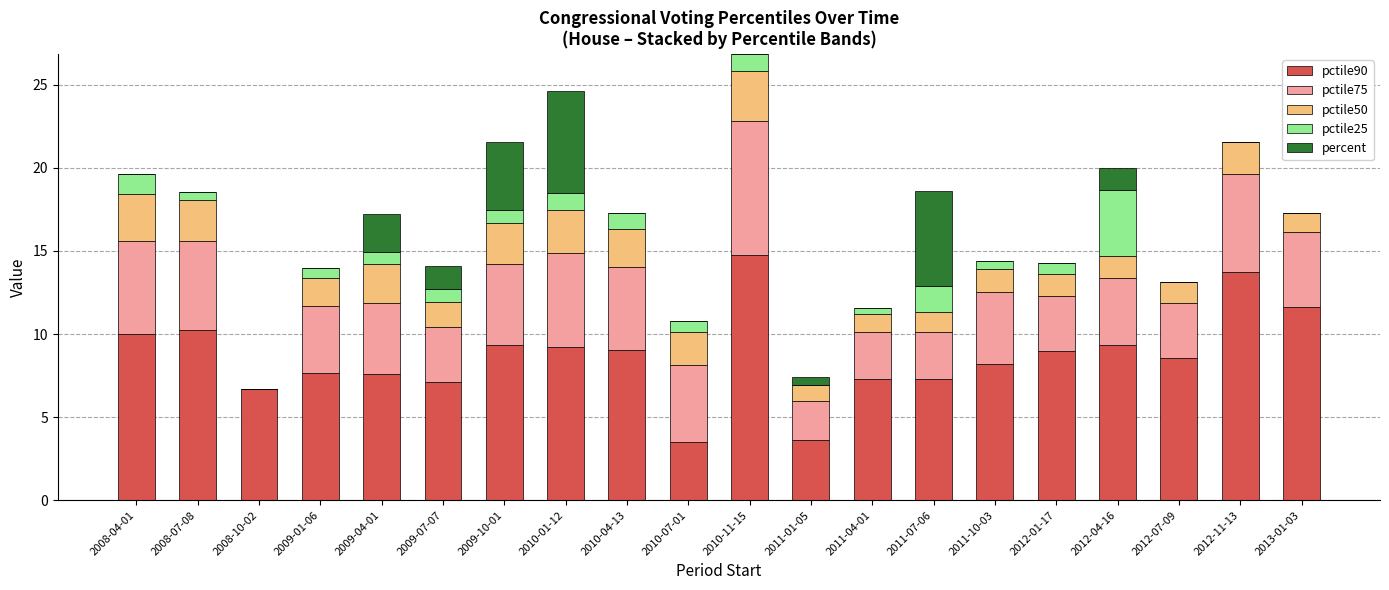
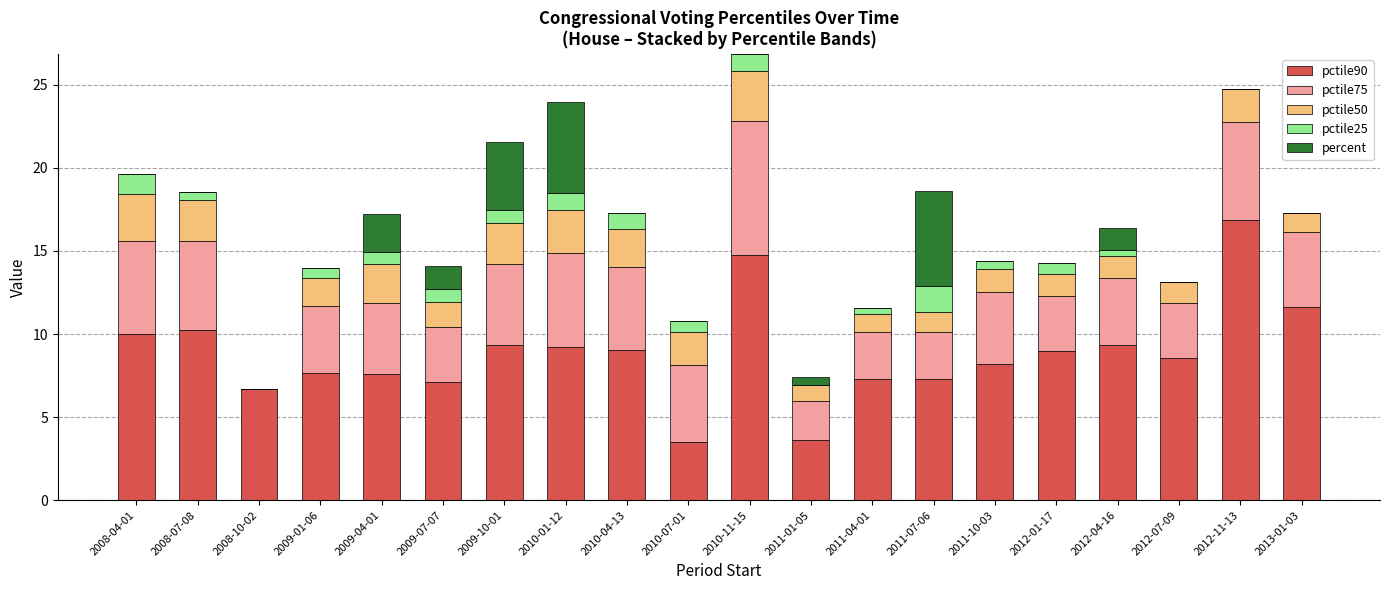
  {
    "pctile90": {
      "2008-04-01": 10.0,
      "2008-07-08": 10.2,
      "2008-10-02": 6.7,
      "2009-01-06": 7.6,
      "2009-04-01": 7.6,
      "2009-07-07": 7.1,
      "2009-10-01": 9.3,
      "2010-01-12": 9.2,
      "2010-04-13": 9.0,
      "2010-07-01": 3.5,
      "2010-11-15": 14.7,
      "2011-01-05": 3.6,
      "2011-04-01": 7.3,
      "2011-07-06": 7.3,
      "2011-10-03": 8.2,
      "2012-01-17": 9.0,
      "2012-04-16": 9.4,
      "2012-07-09": 8.6,
-     "2012-11-13": 13.7,
+     "2012-11-13": 16.9,
      "2013-01-03": 11.7
    },
    "pctile25": {
      "2008-04-01": 1.2,
      "2008-07-08": 0.5,
      "2008-10-02": 0.0,
      "2009-01-06": 0.6,
      "2009-04-01": 0.7,
      "2009-07-07": 0.7,
      "2009-10-01": 0.8,
      "2010-01-12": 1.0,
      "2010-04-13": 0.9,
      "2010-07-01": 0.7,
      "2010-11-15": 1.0,
      "2011-01-05": 0.0,
      "2011-04-01": 0.4,
      "2011-07-06": 1.6,
      "2011-10-03": 0.5,
      "2012-01-17": 0.7,
-     "2012-04-16": 3.9,
+     "2012-04-16": 0.3,
      "2012-07-09": 0.0,
      "2012-11-13": 0.0,
      "2013-01-03": 0.0
    },
    "percent": {
      "2008-04-01": 0.0,
      "2008-07-08": 0.0,
      "2008-10-02": 0.0,
      "2009-01-06": 0.0,
      "2009-04-01": 2.3,
      "2009-07-07": 1.4,
      "2009-10-01": 4.1,
-     "2010-01-12": 6.2,
+     "2010-01-12": 5.5,
      "2010-04-13": 0.0,
      "2010-07-01": 0.0,
      "2010-11-15": 0.0,
      "2011-01-05": 0.5,
      "2011-04-01": 0.0,
      "2011-07-06": 5.7,
      "2011-10-03": 0.0,
      "2012-01-17": 0.0,
      "2012-04-16": 1.3,
      "2012-07-09": 0.0,
      "2012-11-13": 0.0,
      "2013-01-03": 0.0
    }
  }
